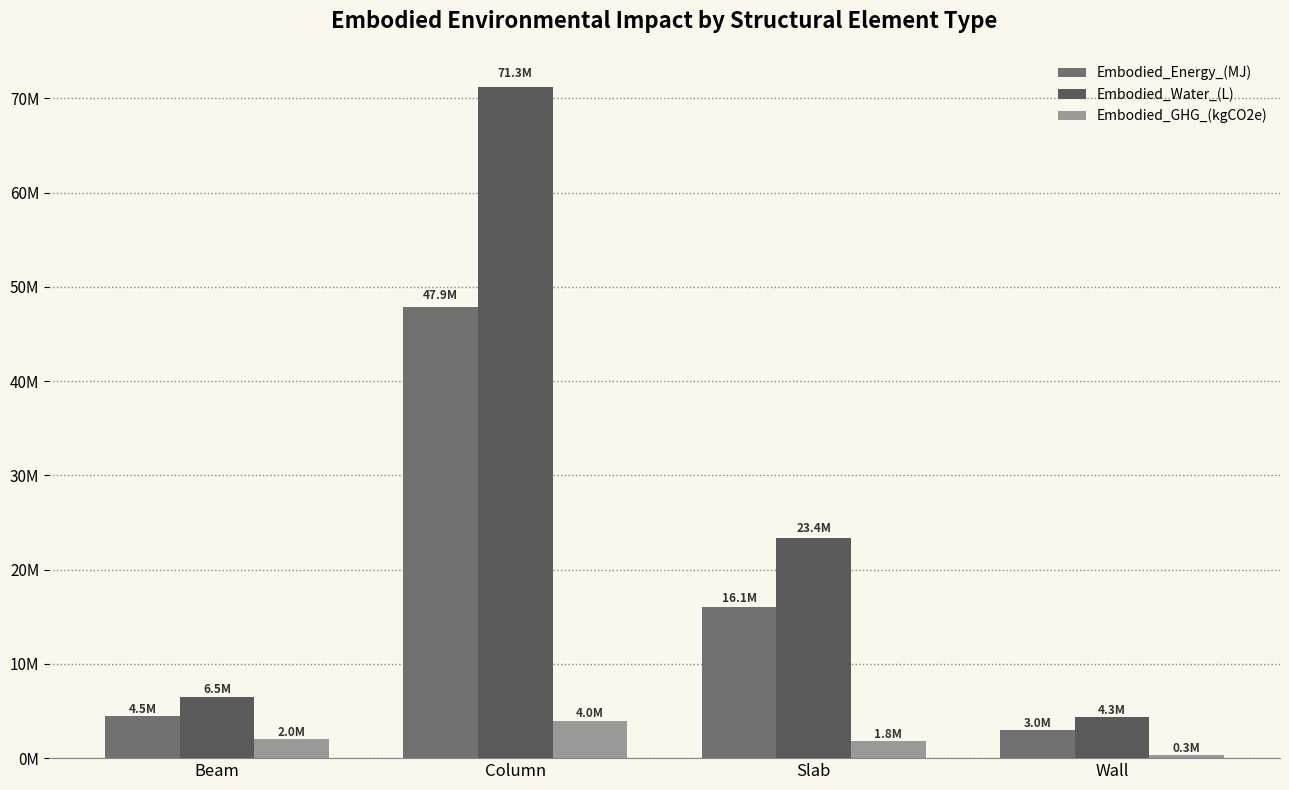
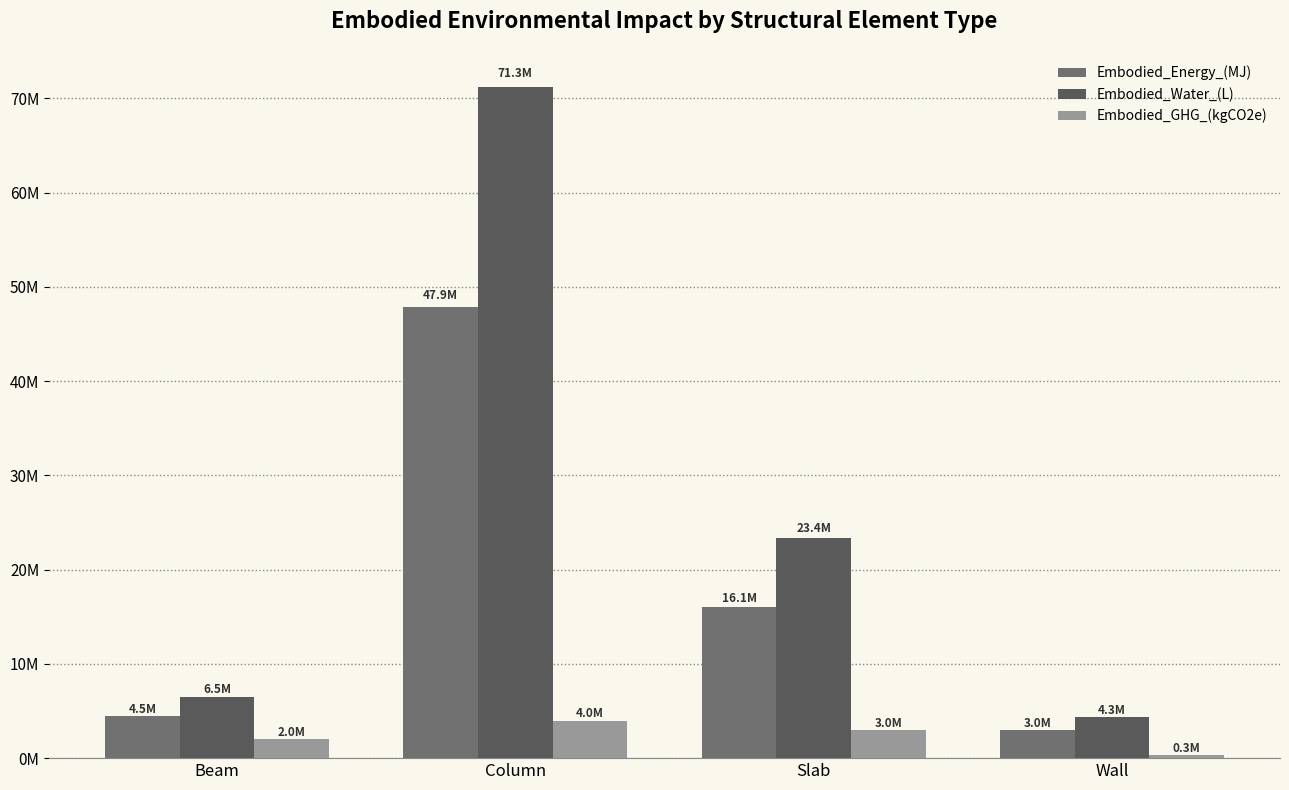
  {
    "Embodied_GHG_(kgCO2e)": {
      "Beam": "2.0M",
      "Column": "4.0M",
-     "Slab": "1.8M",
+     "Slab": "3.0M",
      "Wall": "0.3M"
    }
  }
